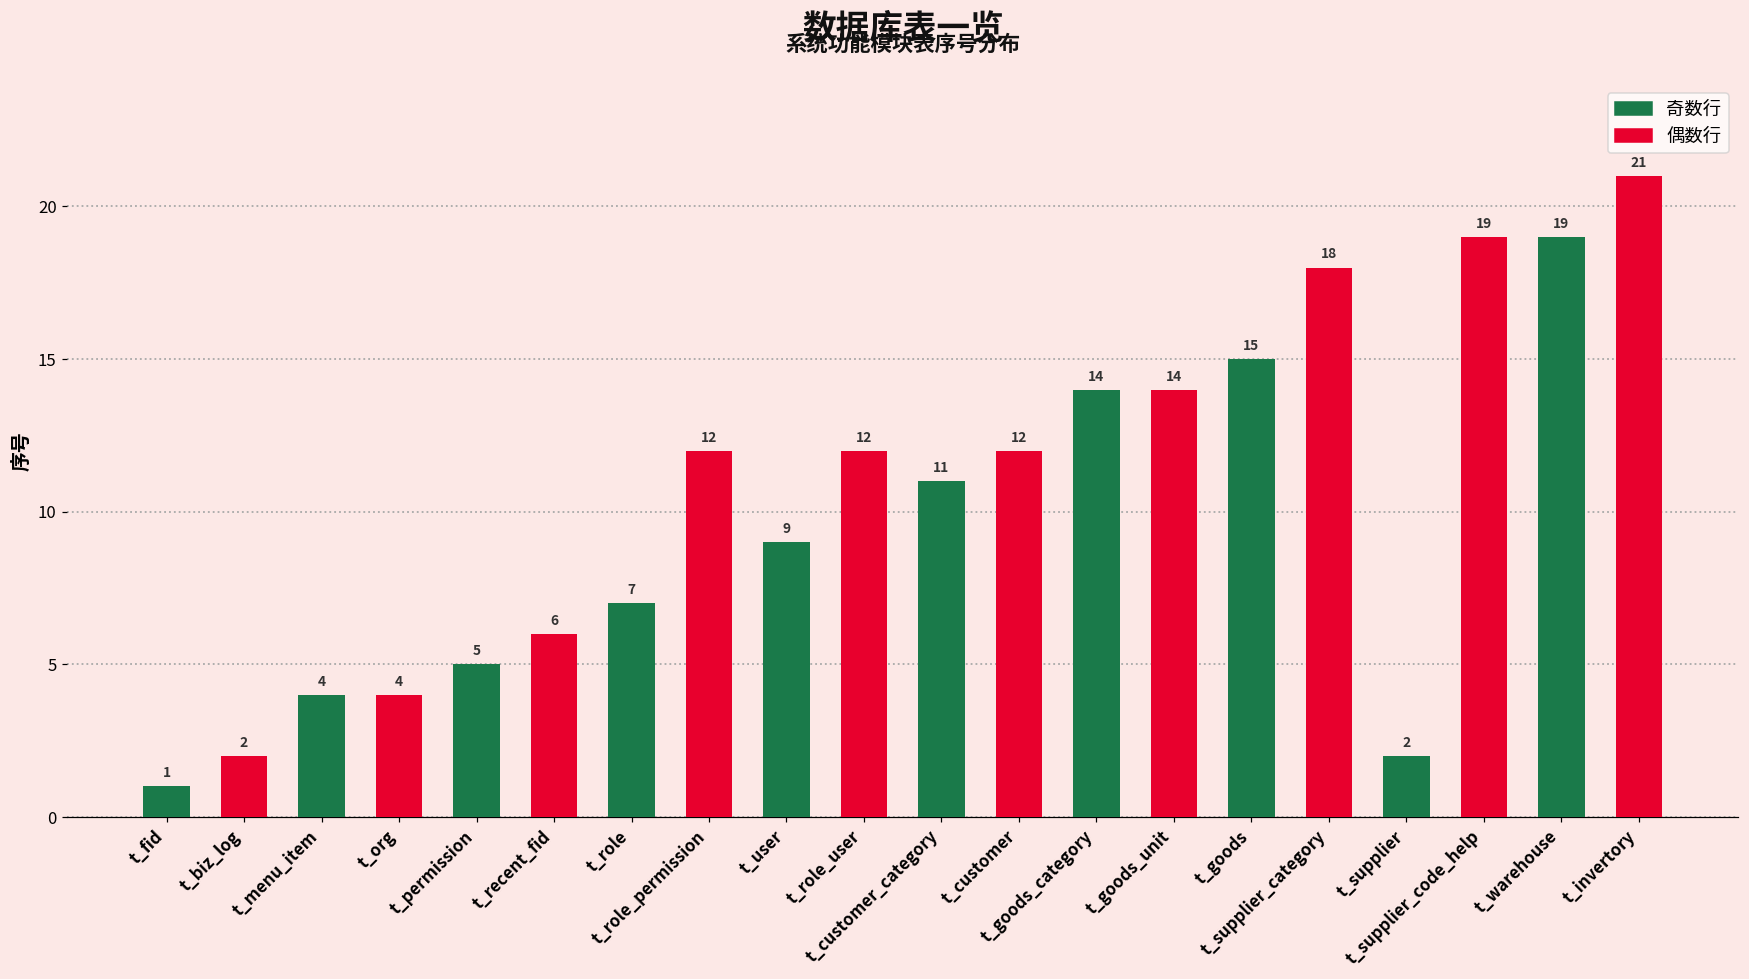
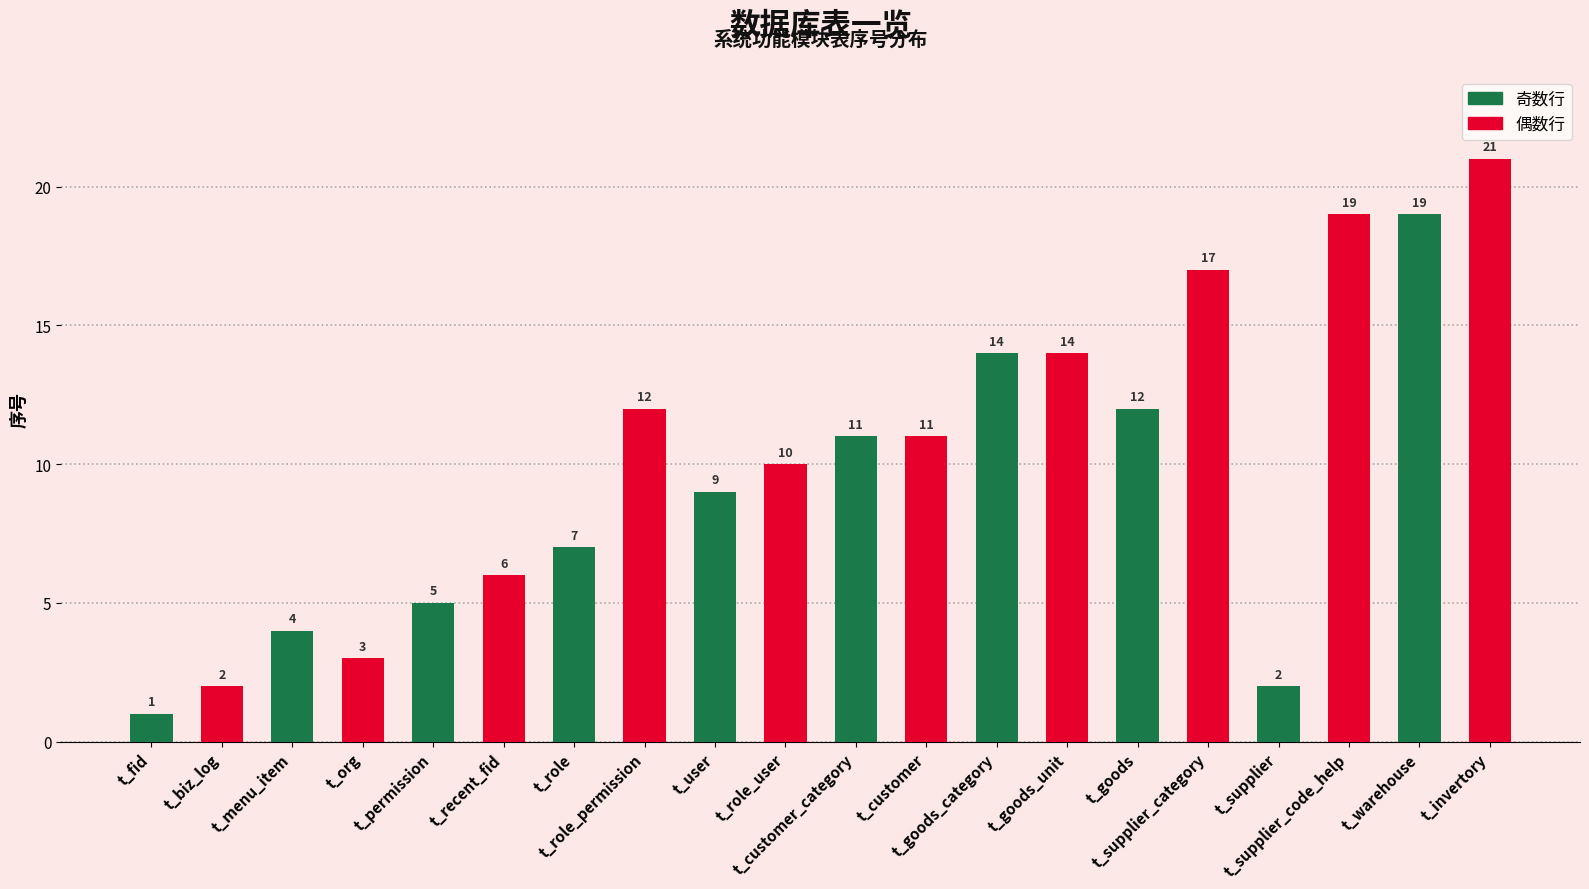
  {
    "t_fid": 1,
    "t_biz_log": 2,
    "t_menu_item": 4,
-   "t_org": 4,
+   "t_org": 3,
    "t_permission": 5,
    "t_recent_fid": 6,
    "t_role": 7,
    "t_role_permission": 12,
    "t_user": 9,
-   "t_role_user": 12,
+   "t_role_user": 10,
    "t_customer_category": 11,
-   "t_customer": 12,
+   "t_customer": 11,
    "t_goods_category": 14,
    "t_goods_unit": 14,
-   "t_goods": 15,
-   "t_supplier_category": 18,
+   "t_goods": 12,
+   "t_supplier_category": 17,
    "t_supplier": 2,
    "t_supplier_code_help": 19,
    "t_warehouse": 19,
    "t_invertory": 21
  }
